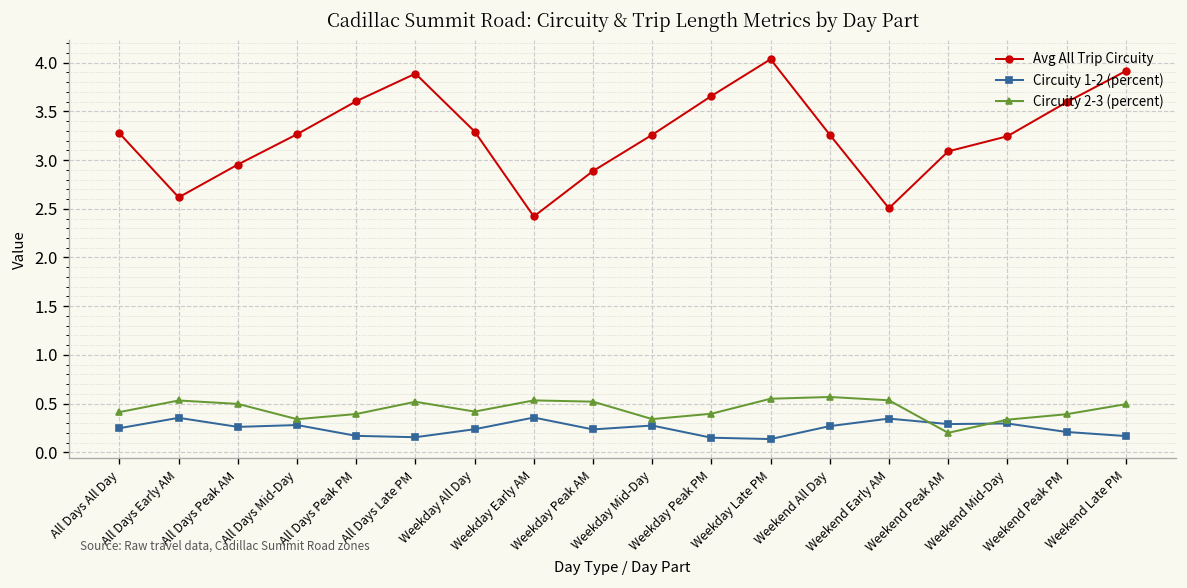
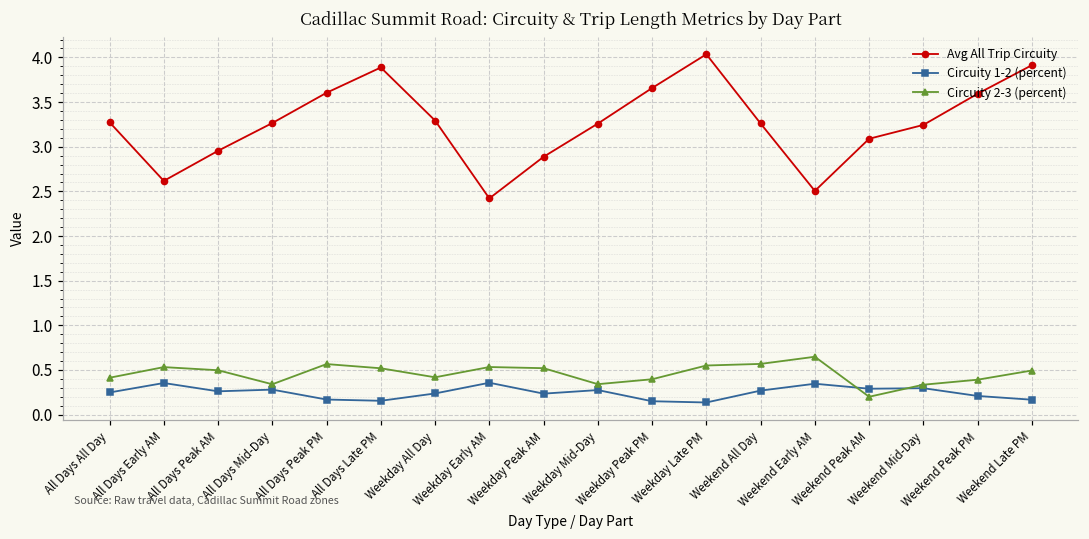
  {
    "Avg All Trip Circuity": {
      "All Days All Day": 3.3,
      "All Days Early AM": 2.6,
      "All Days Peak AM": 3.0,
      "All Days Mid-Day": 3.3,
      "All Days Peak PM": 3.6,
      "All Days Late PM": 3.9,
      "Weekday All Day": 3.3,
      "Weekday Early AM": 2.4,
      "Weekday Peak AM": 2.9,
      "Weekday Mid-Day": 3.3,
      "Weekday Peak PM": 3.7,
      "Weekday Late PM": 4.0,
      "Weekend All Day": 3.3,
      "Weekend Early AM": 2.5,
      "Weekend Peak AM": 3.1,
      "Weekend Mid-Day": 3.2,
      "Weekend Peak PM": 3.6,
      "Weekend Late PM": 3.9
    },
    "Circuity 1-2 (percent)": {
      "All Days All Day": 0.2,
      "All Days Early AM": 0.4,
      "All Days Peak AM": 0.3,
      "All Days Mid-Day": 0.3,
      "All Days Peak PM": 0.2,
      "All Days Late PM": 0.2,
      "Weekday All Day": 0.2,
      "Weekday Early AM": 0.4,
      "Weekday Peak AM": 0.2,
      "Weekday Mid-Day": 0.3,
      "Weekday Peak PM": 0.2,
      "Weekday Late PM": 0.1,
      "Weekend All Day": 0.3,
      "Weekend Early AM": 0.3,
      "Weekend Peak AM": 0.3,
      "Weekend Mid-Day": 0.3,
      "Weekend Peak PM": 0.2,
      "Weekend Late PM": 0.2
    },
    "Circuity 2-3 (percent)": {
      "All Days All Day": 0.4,
      "All Days Early AM": 0.5,
      "All Days Peak AM": 0.5,
      "All Days Mid-Day": 0.3,
-     "All Days Peak PM": 0.4,
+     "All Days Peak PM": 0.6,
      "All Days Late PM": 0.5,
      "Weekday All Day": 0.4,
      "Weekday Early AM": 0.5,
      "Weekday Peak AM": 0.5,
      "Weekday Mid-Day": 0.3,
      "Weekday Peak PM": 0.4,
      "Weekday Late PM": 0.6,
      "Weekend All Day": 0.6,
-     "Weekend Early AM": 0.5,
+     "Weekend Early AM": 0.6,
      "Weekend Peak AM": 0.2,
      "Weekend Mid-Day": 0.3,
      "Weekend Peak PM": 0.4,
      "Weekend Late PM": 0.5
    }
  }
